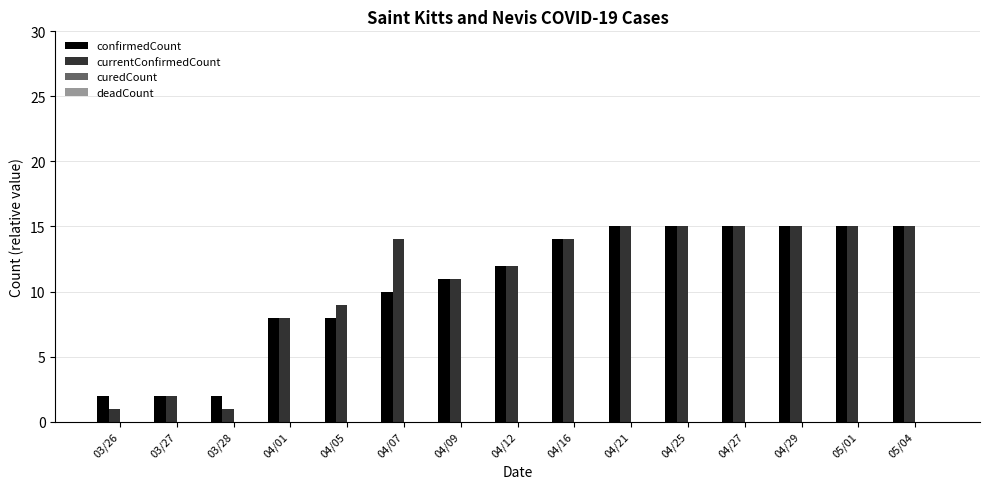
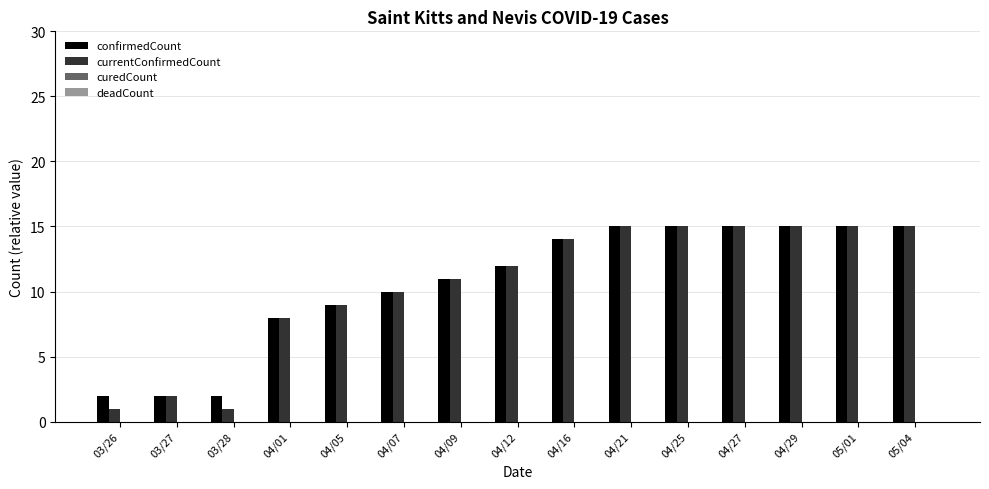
  {
    "confirmedCount": {
      "03/26": 2,
      "03/27": 2,
      "03/28": 2,
      "04/01": 8,
-     "04/05": 8,
+     "04/05": 9,
      "04/07": 10,
      "04/09": 11,
      "04/12": 12,
      "04/16": 14,
      "04/21": 15,
      "04/25": 15,
      "04/27": 15,
      "04/29": 15,
      "05/01": 15,
      "05/04": 15
    },
    "currentConfirmedCount": {
      "03/26": 1,
      "03/27": 2,
      "03/28": 1,
      "04/01": 8,
      "04/05": 9,
-     "04/07": 14,
+     "04/07": 10,
      "04/09": 11,
      "04/12": 12,
      "04/16": 14,
      "04/21": 15,
      "04/25": 15,
      "04/27": 15,
      "04/29": 15,
      "05/01": 15,
      "05/04": 15
    },
    "curedCount": {
      "03/26": 0,
      "03/27": 0,
      "03/28": 0,
      "04/01": 0,
      "04/05": 0,
      "04/07": 0,
      "04/09": 0,
      "04/12": 0,
      "04/16": 0,
      "04/21": 0,
      "04/25": 0,
      "04/27": 0,
      "04/29": 0,
      "05/01": 0,
      "05/04": 0
    },
    "deadCount": {
      "03/26": 0,
      "03/27": 0,
      "03/28": 0,
      "04/01": 0,
      "04/05": 0,
      "04/07": 0,
      "04/09": 0,
      "04/12": 0,
      "04/16": 0,
      "04/21": 0,
      "04/25": 0,
      "04/27": 0,
      "04/29": 0,
      "05/01": 0,
      "05/04": 0
    }
  }
